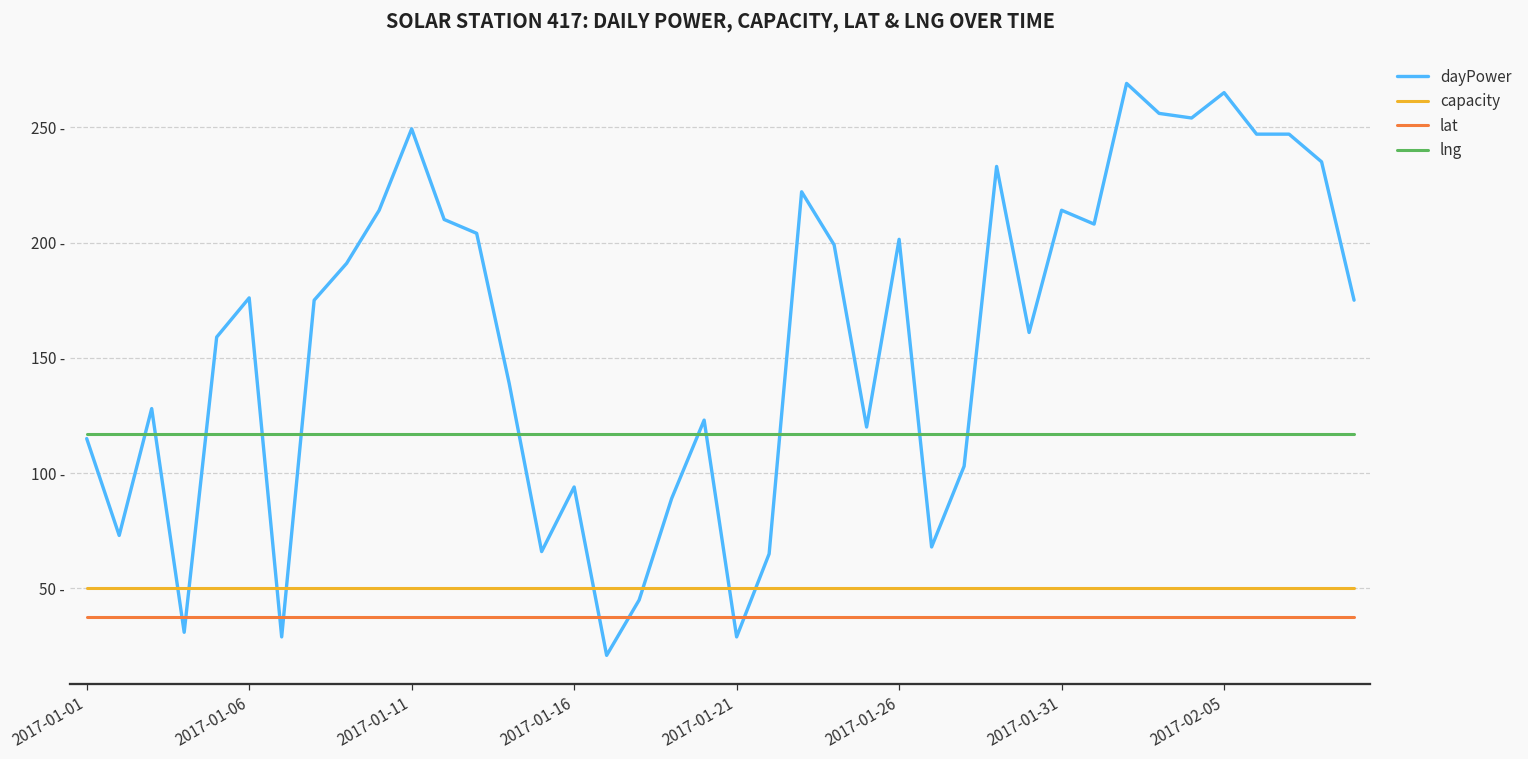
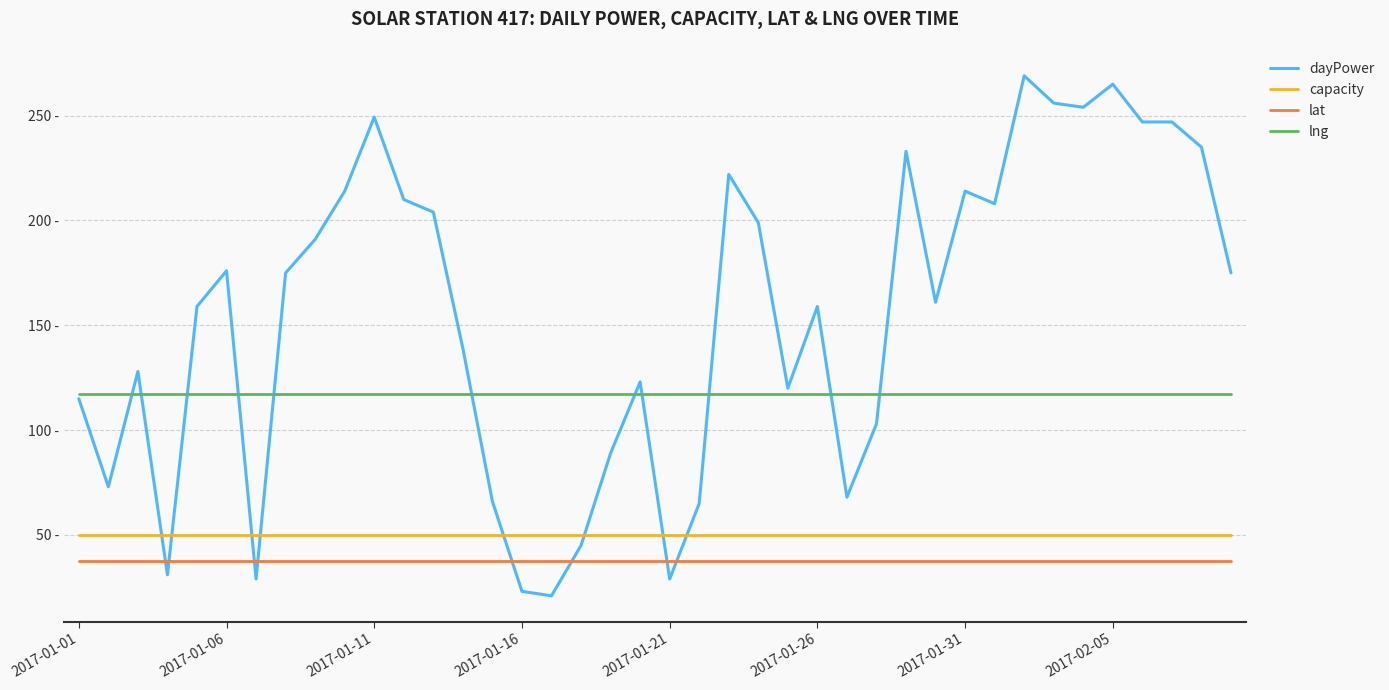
  {
    "dayPower": {
      "2017-01-01": "115 -",
      "2017-01-06": "176 -",
      "2017-01-11": "249 -",
-     "2017-01-16": "94 -",
+     "2017-01-16": "23 -",
      "2017-01-21": "29 -",
-     "2017-01-26": "201 -",
+     "2017-01-26": "159 -",
      "2017-01-31": "214 -",
      "2017-02-05": "265 -"
    },
    "lng": {
      "2017-01-01": "117 -",
      "2017-01-06": "117 -",
      "2017-01-11": "117 -",
      "2017-01-16": "117 -",
      "2017-01-21": "117 -",
      "2017-01-26": "117 -",
      "2017-01-31": "117 -",
      "2017-02-05": "117 -"
    }
  }
